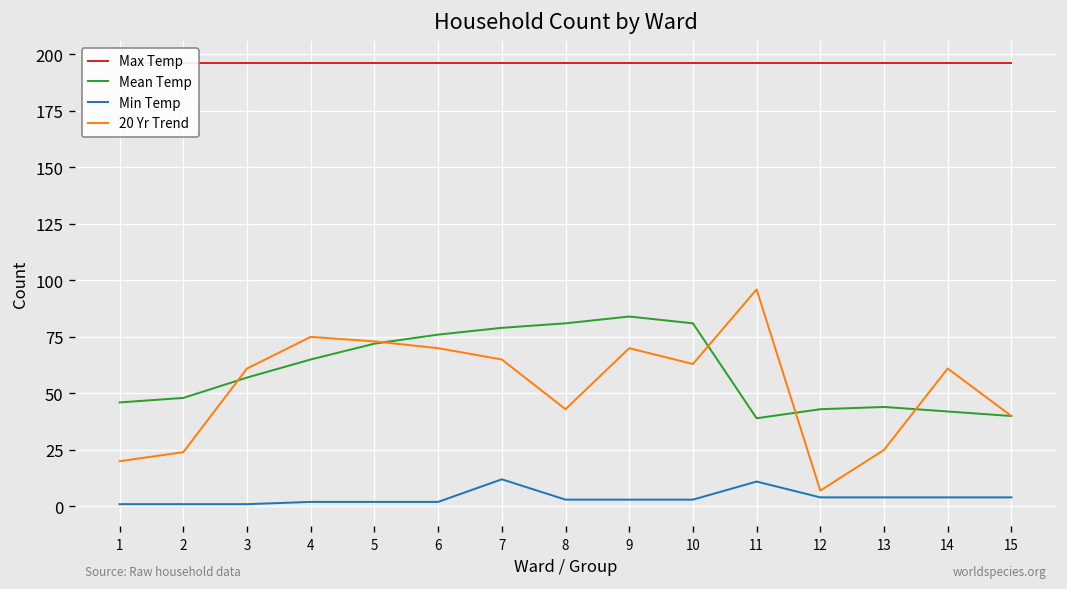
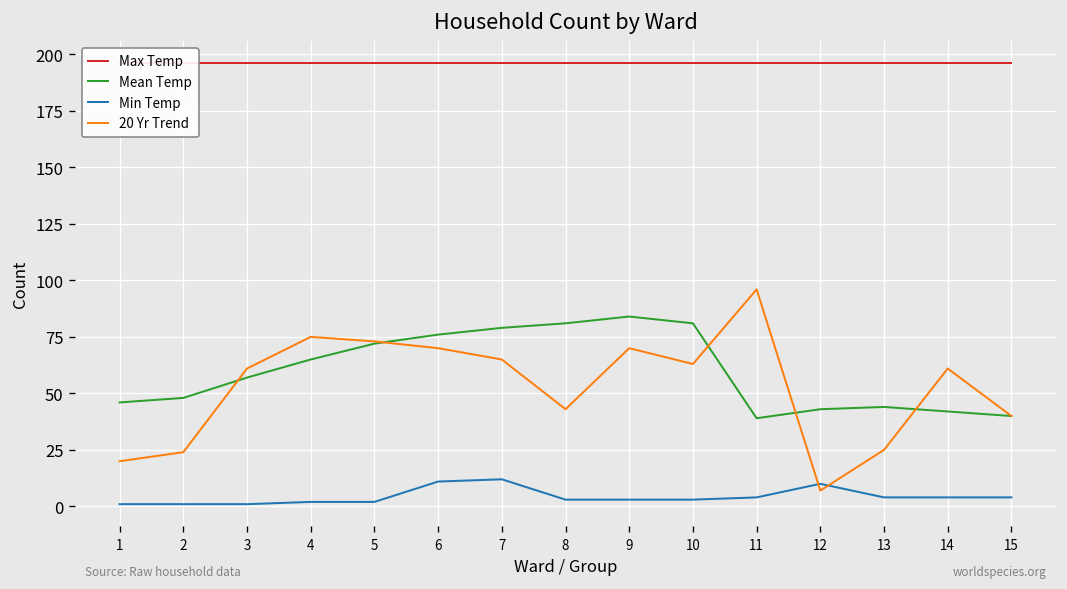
  {
    "Max Temp": {
      "3": 196,
      "4": 196,
      "5": 196,
      "6": 196,
      "7": 196,
      "8": 196,
      "9": 196,
      "10": 196,
      "11": 196,
      "12": 196,
      "13": 196,
      "14": 196,
      "15": 196
    },
    "Mean Temp": {
      "1": 46,
      "2": 48,
      "3": 57,
      "4": 65,
      "6": 76,
      "7": 79,
      "8": 81,
      "9": 84,
      "10": 81,
      "11": 39,
      "12": 43,
      "13": 44,
      "14": 42
    },
    "Min Temp": {
      "1": 1,
      "2": 1,
      "3": 1,
      "4": 2,
      "5": 2,
-     "6": 2,
+     "6": 11,
      "7": 12,
      "8": 3,
      "9": 3,
      "10": 3,
-     "11": 11,
-     "12": 4,
+     "11": 4,
+     "12": 10,
      "13": 4,
      "14": 4,
      "15": 4
    },
    "20 Yr Trend": {
      "1": 20,
      "2": 24,
      "3": 61,
      "4": 75,
      "6": 70,
      "7": 65,
      "8": 43,
      "9": 70,
      "10": 63,
      "11": 96,
      "12": 7,
      "13": 25,
      "14": 61
    }
  }
